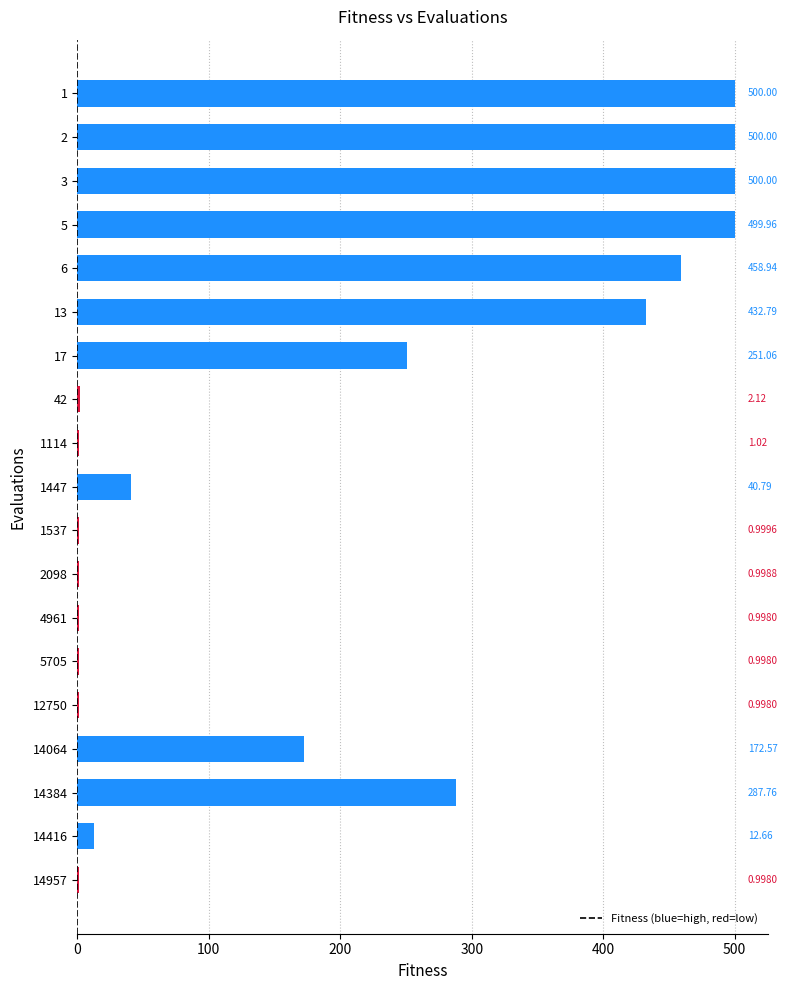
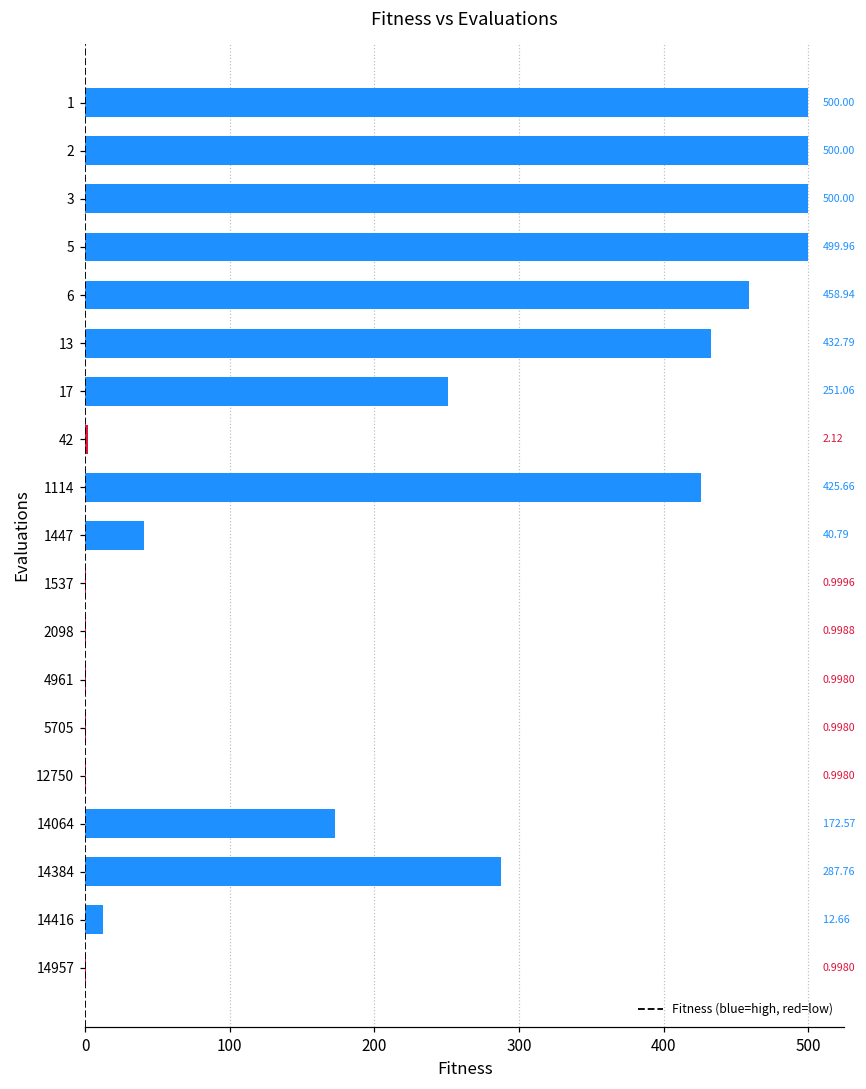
  {
    "1": 500.00,
    "2": 500.00,
    "3": 500.00,
    "5": 499.96,
-   "1114": 1.02
+   "1114": 425.66
  }
